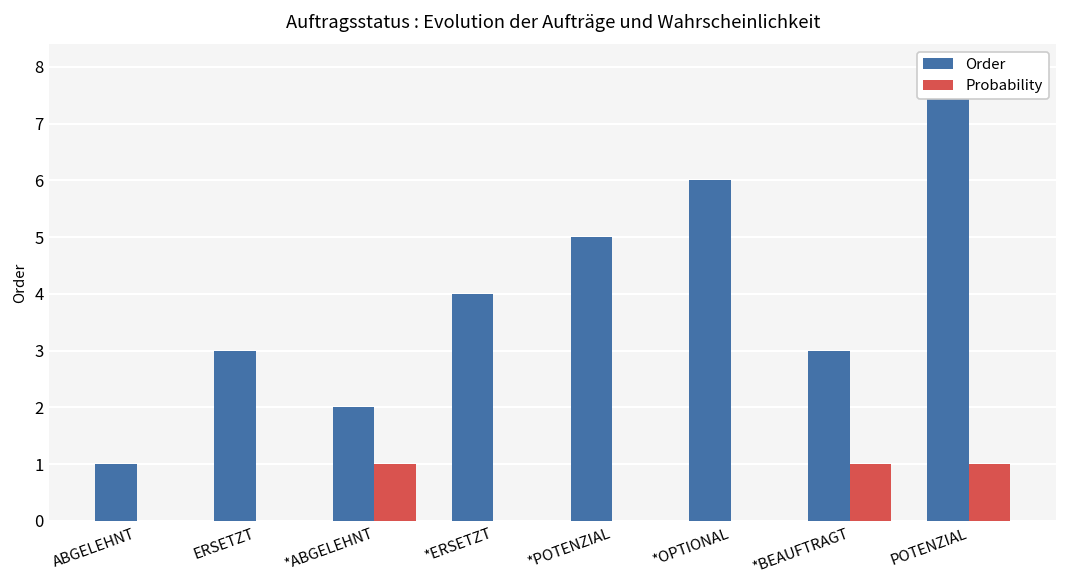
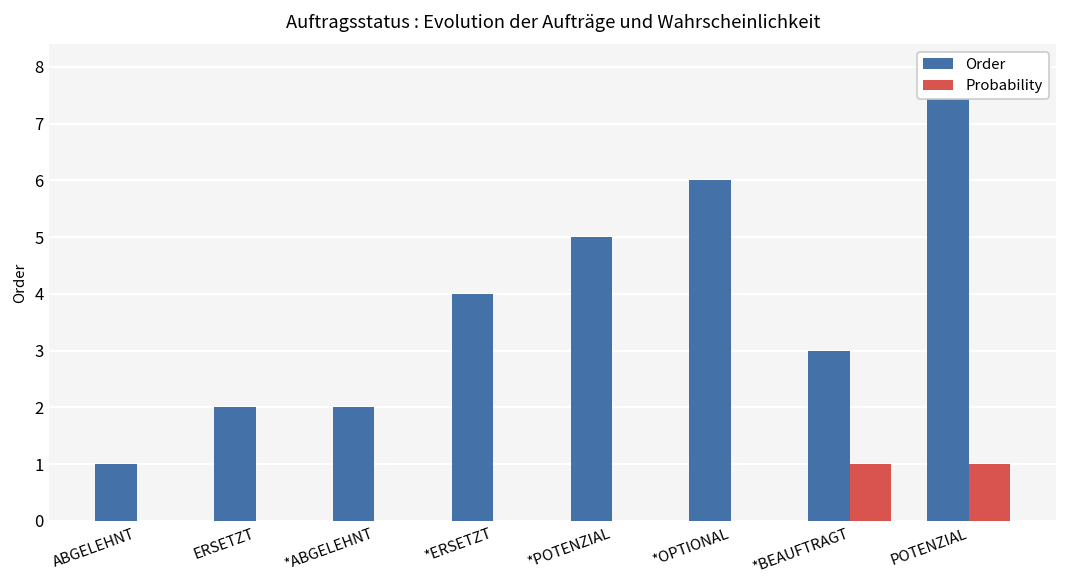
  {
    "Order": {
      "ABGELEHNT": 1,
-     "ERSETZT": 3,
+     "ERSETZT": 2,
      "*ABGELEHNT": 2,
      "*ERSETZT": 4,
      "*POTENZIAL": 5,
      "*OPTIONAL": 6,
      "*BEAUFTRAGT": 3
    },
    "Probability": {
      "ABGELEHNT": 0,
      "ERSETZT": 0,
-     "*ABGELEHNT": 1,
+     "*ABGELEHNT": 0,
      "*ERSETZT": 0,
      "*POTENZIAL": 0,
      "*OPTIONAL": 0,
      "*BEAUFTRAGT": 1,
      "POTENZIAL": 1
    }
  }
